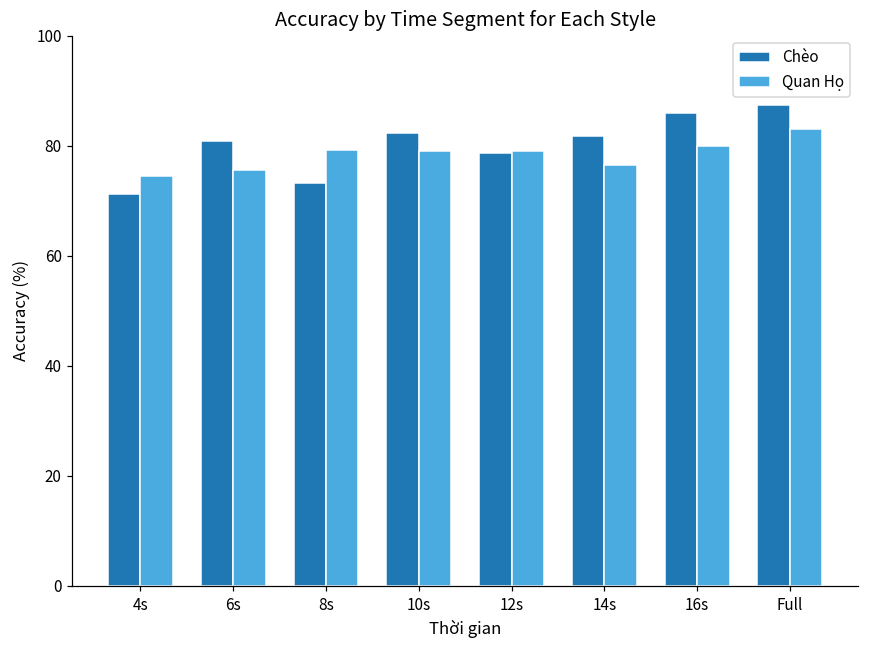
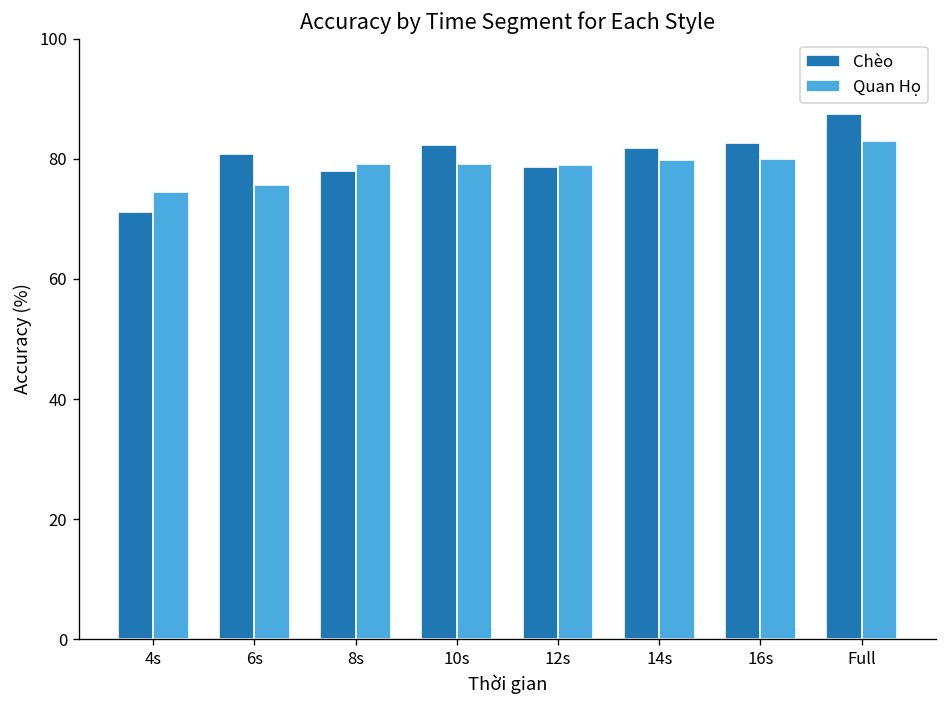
  {
    "Chèo": {
      "4s": 71,
      "6s": 81,
-     "8s": 73,
+     "8s": 78,
      "10s": 82,
      "12s": 79,
      "14s": 82,
-     "16s": 86,
+     "16s": 83,
      "Full": 87
    },
    "Quan Họ": {
      "4s": 75,
      "6s": 76,
      "8s": 79,
      "10s": 79,
      "12s": 79,
-     "14s": 77,
+     "14s": 80,
      "16s": 80,
      "Full": 83
    }
  }
